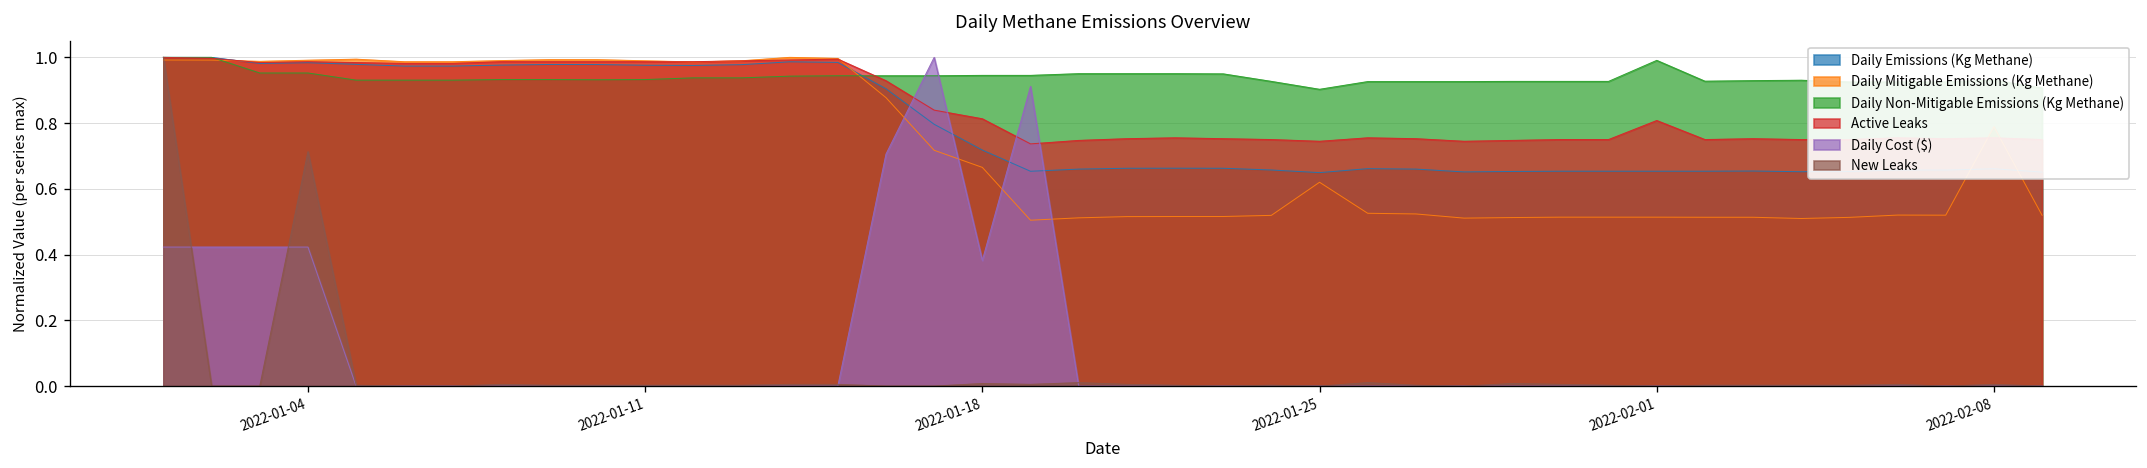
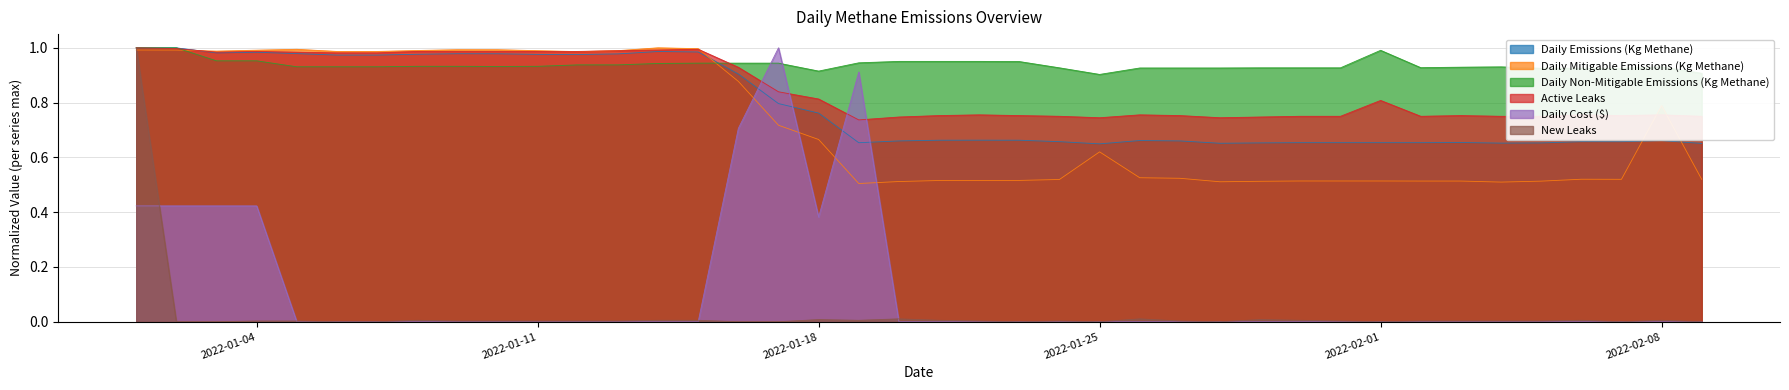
  {
    "Daily Emissions (Kg Methane)": {
      "2022-01-11": 0.98,
-     "2022-01-18": 0.72,
+     "2022-01-18": 0.76,
      "2022-01-25": 0.65,
      "2022-02-01": 0.65,
      "2022-02-08": 0.66
    },
    "Daily Mitigable Emissions (Kg Methane)": {
      "2022-01-18": 0.67,
      "2022-01-25": 0.62,
      "2022-02-01": 0.51
    },
    "Daily Non-Mitigable Emissions (Kg Methane)": {
      "2022-01-04": 0.95,
      "2022-01-11": 0.93,
-     "2022-01-18": 0.95,
+     "2022-01-18": 0.91,
      "2022-01-25": 0.90,
      "2022-02-01": 0.99
    },
    "Active Leaks": {
      "2022-01-18": 0.81,
      "2022-01-25": 0.74,
      "2022-02-01": 0.81
    },
    "Daily Cost ($)": {
      "2022-01-04": 0.42,
      "2022-01-18": 0.38
    },
    "New Leaks": {
-     "2022-01-04": 0.71,
+     "2022-01-04": 0.00,
      "2022-01-18": 0.01
    }
  }
